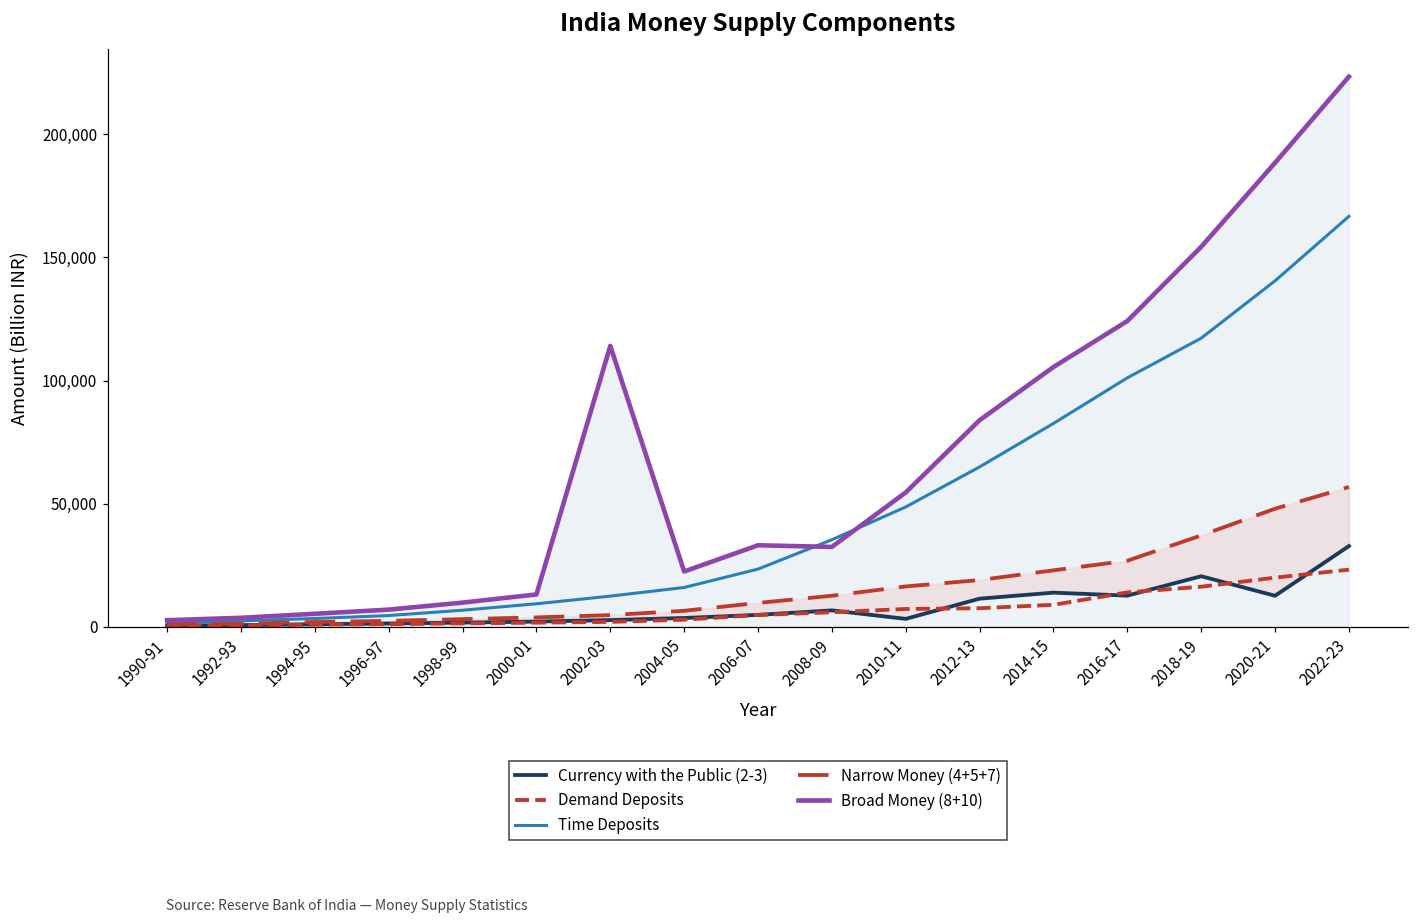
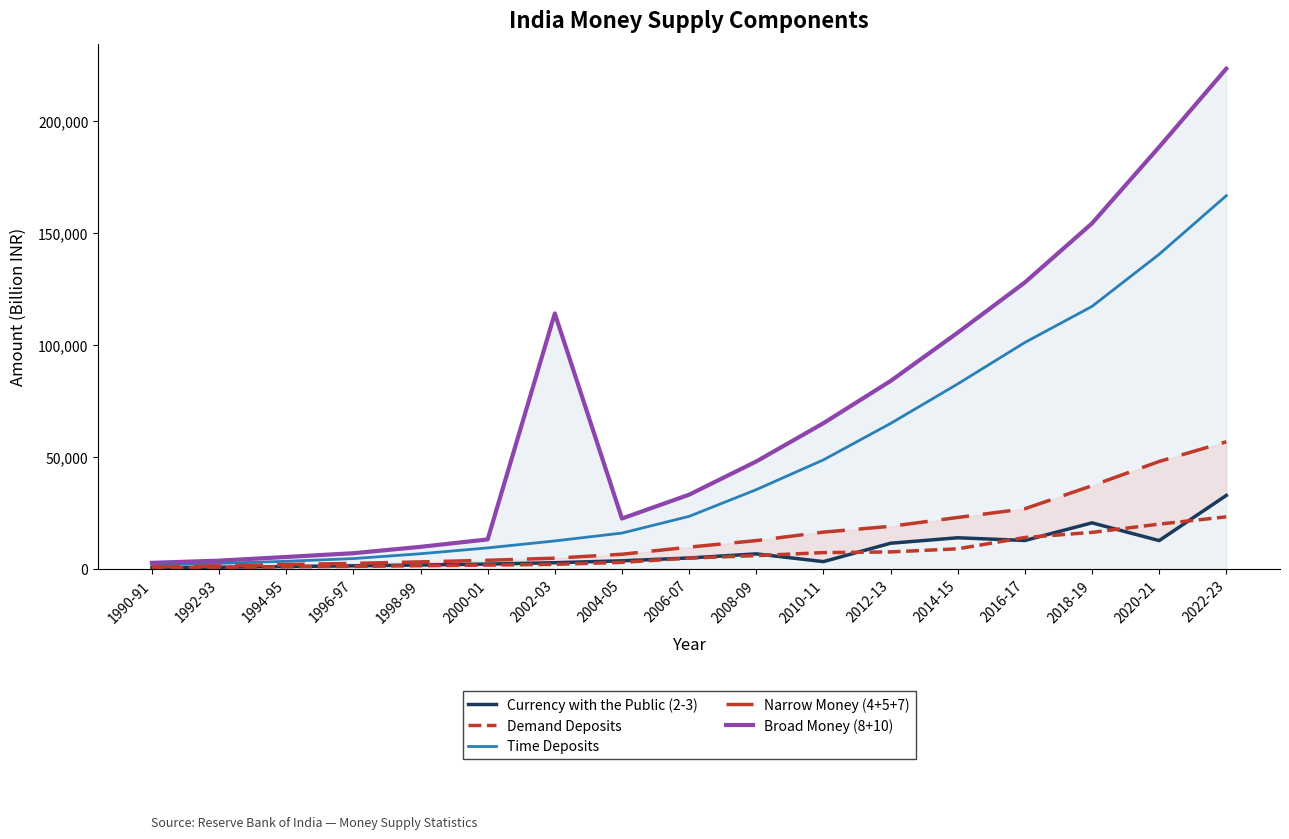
  {
    "Currency with the Public (2-3)": {
      "2010-11": "3,000",
      "2012-13": "11,000",
      "2014-15": "14,000",
      "2016-17": "13,000",
      "2018-19": "21,000",
      "2020-21": "13,000",
      "2022-23": "33,000"
    },
    "Time Deposits": {
      "1992-93": "2,000",
      "1994-95": "3,000",
      "1996-97": "5,000",
      "1998-99": "7,000",
      "2000-01": "9,000",
      "2002-03": "12,000",
      "2004-05": "16,000",
      "2006-07": "23,000",
      "2008-09": "35,000",
      "2010-11": "49,000",
      "2012-13": "65,000",
      "2014-15": "83,000",
      "2016-17": "101,000",
      "2018-19": "117,000",
      "2020-21": "141,000",
      "2022-23": "167,000"
    },
    "Broad Money (8+10)": {
      "1992-93": "4,000",
      "1994-95": "5,000",
      "1996-97": "7,000",
      "1998-99": "10,000",
      "2000-01": "13,000",
      "2002-03": "114,000",
      "2004-05": "22,000",
      "2006-07": "33,000",
-     "2008-09": "32,000",
-     "2010-11": "55,000",
+     "2008-09": "48,000",
+     "2010-11": "65,000",
      "2012-13": "84,000",
      "2014-15": "106,000",
-     "2016-17": "124,000",
+     "2016-17": "128,000",
      "2018-19": "154,000",
      "2020-21": "188,000",
      "2022-23": "223,000"
    }
  }
